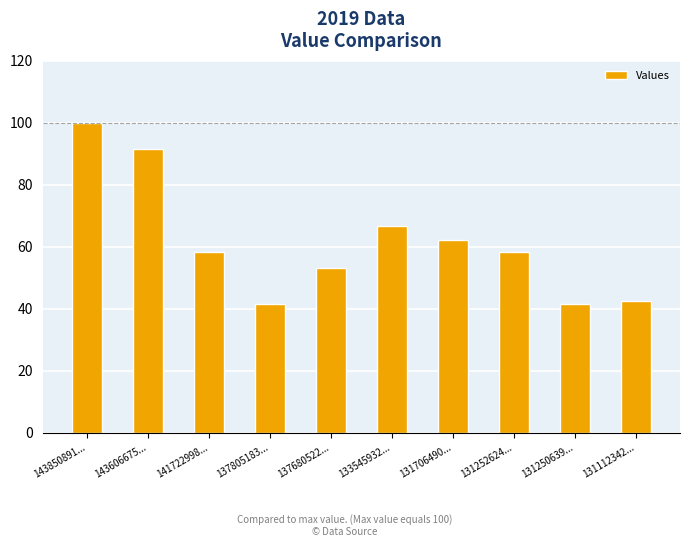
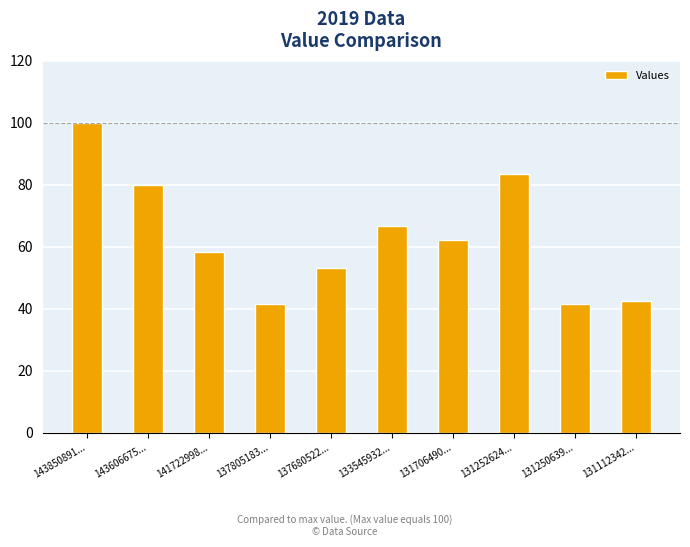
  {
    "143850891...": 100,
-   "143606675...": 92,
+   "143606675...": 80,
    "141722998...": 58,
    "137805183...": 42,
    "137680522...": 53,
    "133545932...": 67,
    "131706490...": 62,
-   "131252624...": 58,
+   "131252624...": 84,
    "131250639...": 42,
    "131112342...": 43
  }
